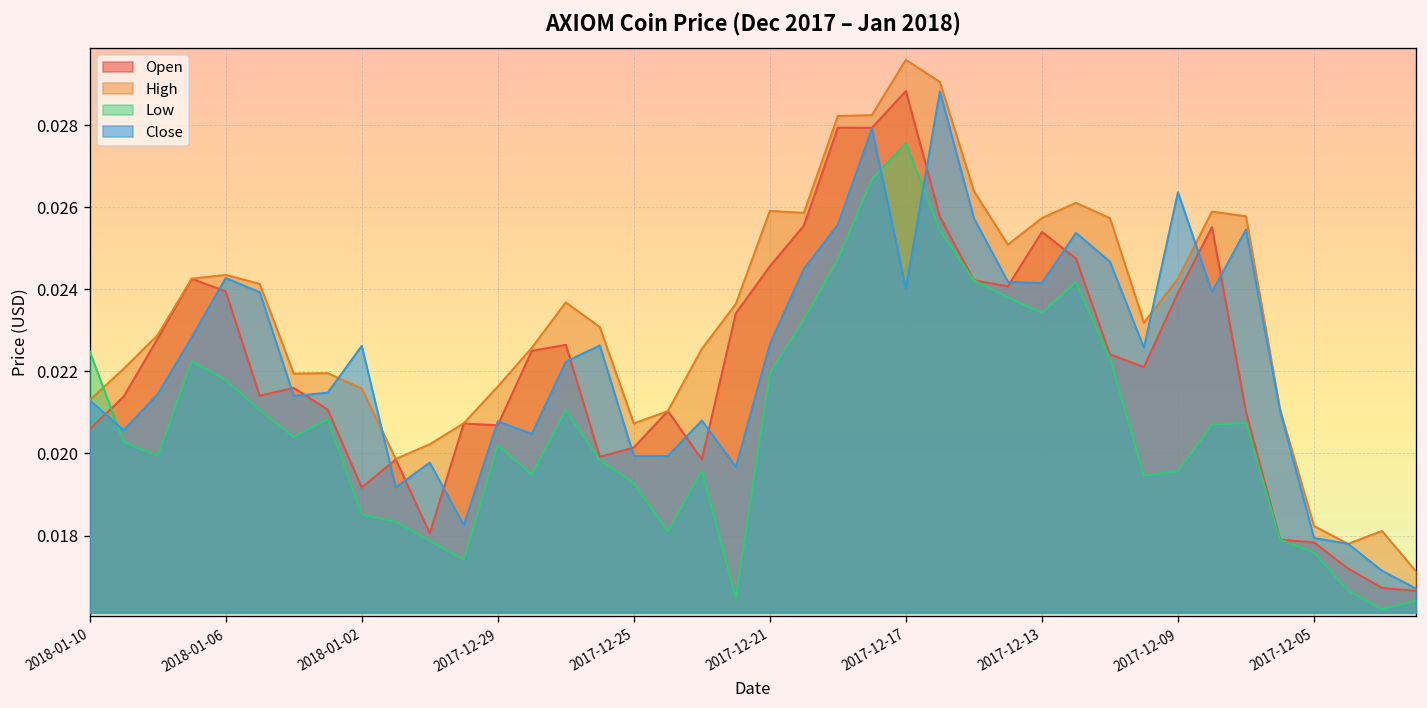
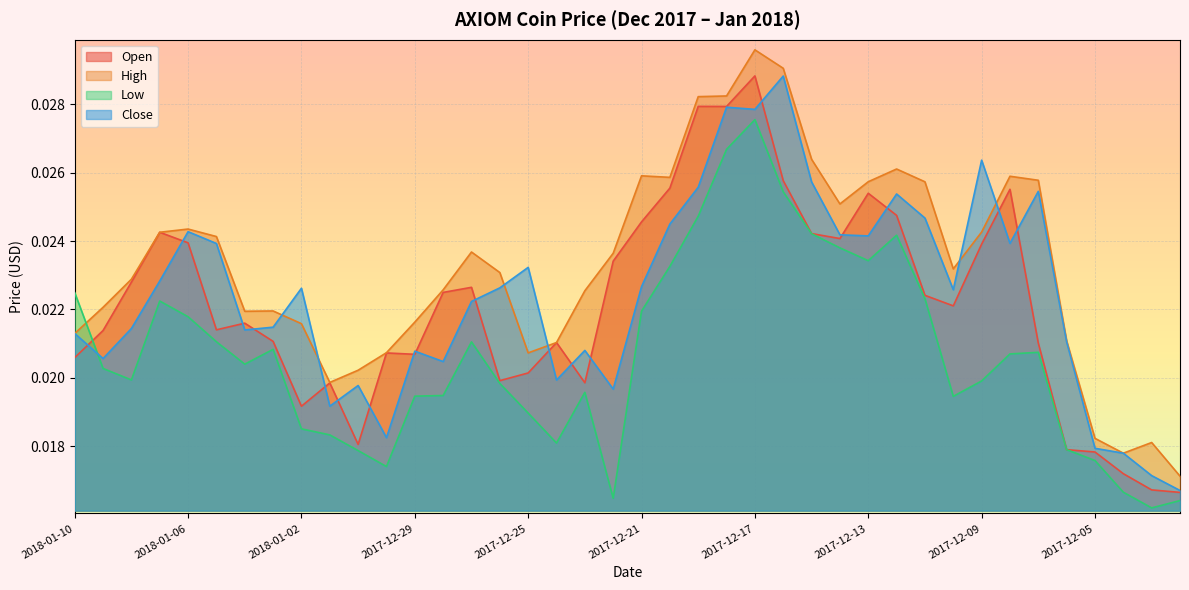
  {
    "Low": {
      "2018-01-10": 0.0225,
      "2018-01-06": 0.0218,
      "2018-01-02": 0.0185,
-     "2017-12-29": 0.0202,
-     "2017-12-25": 0.0193,
+     "2017-12-29": 0.0195,
+     "2017-12-25": 0.0190,
      "2017-12-21": 0.0220,
      "2017-12-17": 0.0275,
      "2017-12-13": 0.0234,
-     "2017-12-09": 0.0196,
+     "2017-12-09": 0.0199,
      "2017-12-05": 0.0176
    },
    "Close": {
      "2018-01-06": 0.0243,
      "2018-01-02": 0.0226,
      "2017-12-29": 0.0208,
-     "2017-12-25": 0.0199,
+     "2017-12-25": 0.0232,
      "2017-12-21": 0.0227,
-     "2017-12-17": 0.0240,
+     "2017-12-17": 0.0278,
      "2017-12-13": 0.0242,
      "2017-12-09": 0.0264,
      "2017-12-05": 0.0179
    }
  }
